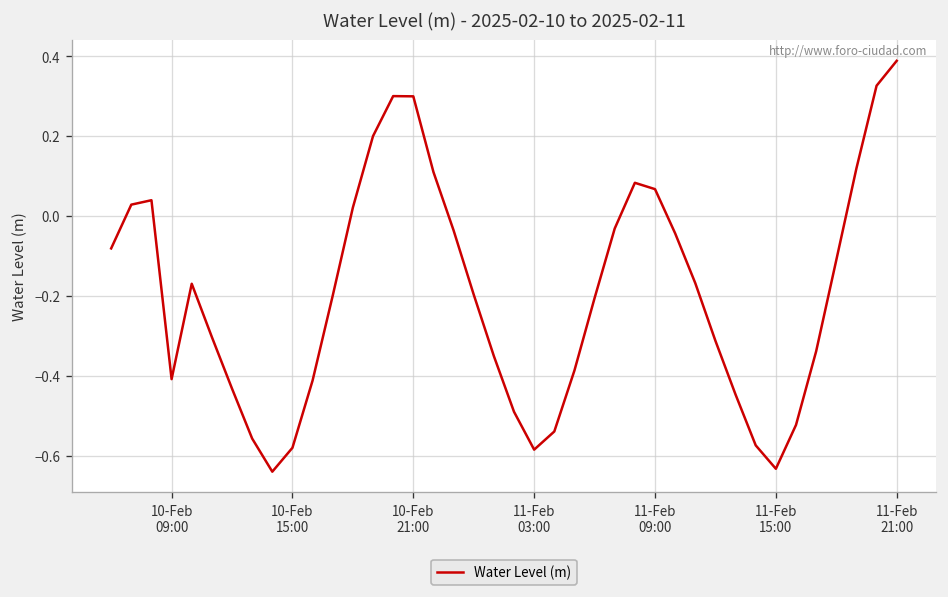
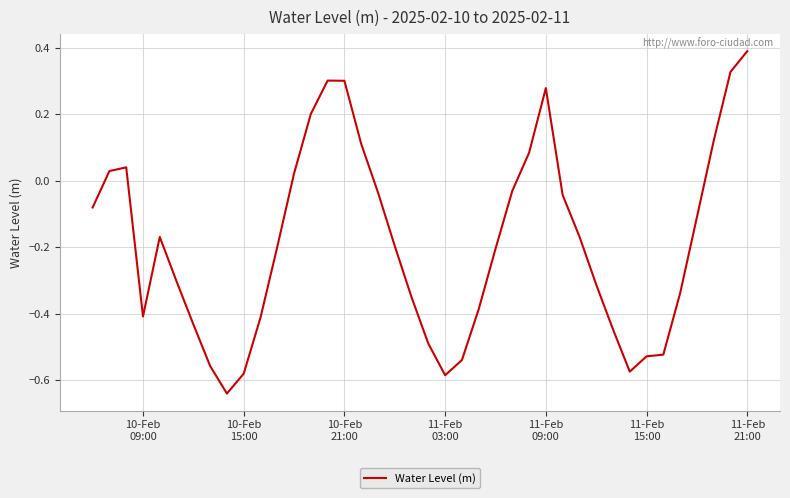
  {
    "10-Feb 09:00": -0.41,
    "10-Feb 15:00": -0.58,
    "10-Feb 21:00": 0.30,
    "11-Feb 03:00": -0.59,
-   "11-Feb 09:00": 0.07,
-   "11-Feb 15:00": -0.63,
+   "11-Feb 09:00": 0.28,
+   "11-Feb 15:00": -0.53,
    "11-Feb 21:00": 0.39
  }
